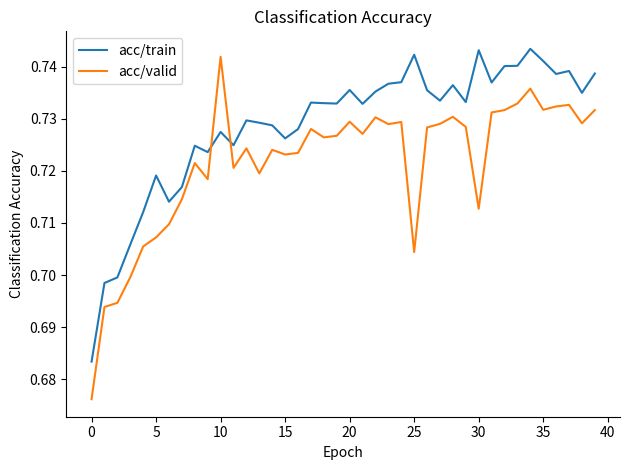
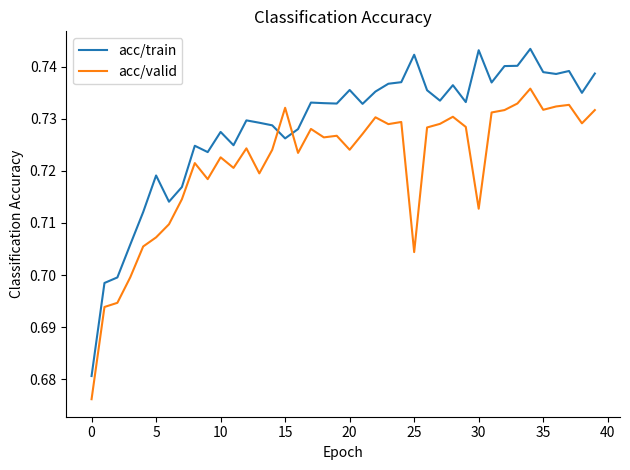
  {
    "acc/train": {
-     "0": 0.683,
+     "0": 0.681,
      "5": 0.719,
      "10": 0.727,
      "15": 0.726,
      "20": 0.736,
      "25": 0.742,
      "30": 0.743,
-     "35": 0.741
+     "35": 0.739
    },
    "acc/valid": {
      "0": 0.676,
      "5": 0.707,
-     "10": 0.742,
-     "15": 0.723,
-     "20": 0.729,
+     "10": 0.723,
+     "15": 0.732,
+     "20": 0.724,
      "25": 0.704,
      "30": 0.713,
      "35": 0.732
    }
  }
